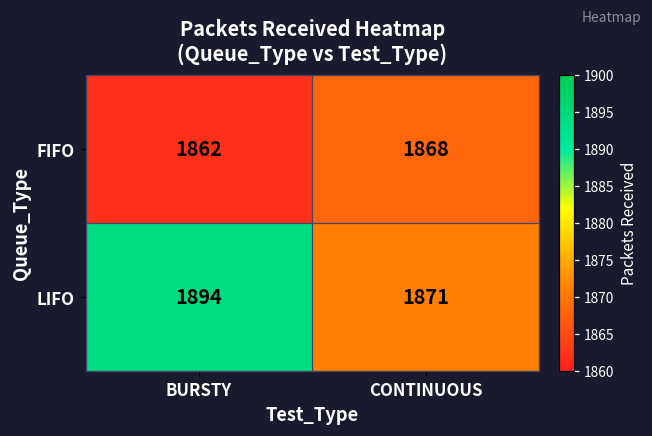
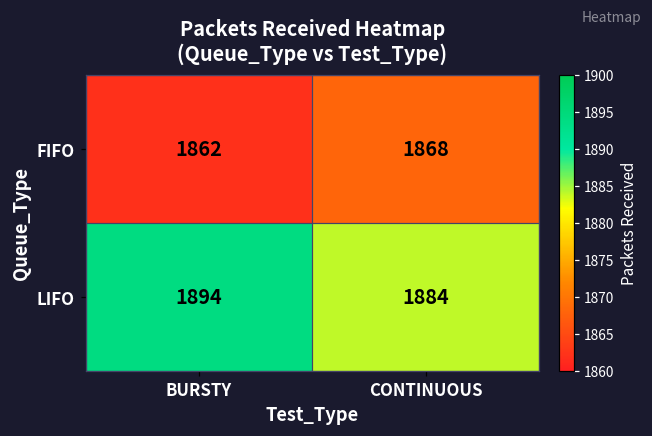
  {
    "FIFO": {
      "BURSTY": 1862,
      "CONTINUOUS": 1868
    },
    "LIFO": {
      "BURSTY": 1894,
-     "CONTINUOUS": 1871
+     "CONTINUOUS": 1884
    }
  }
